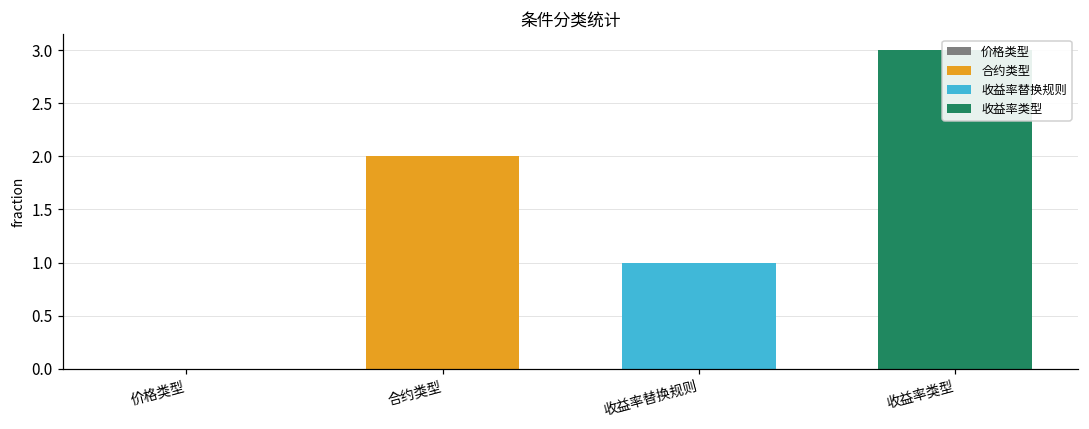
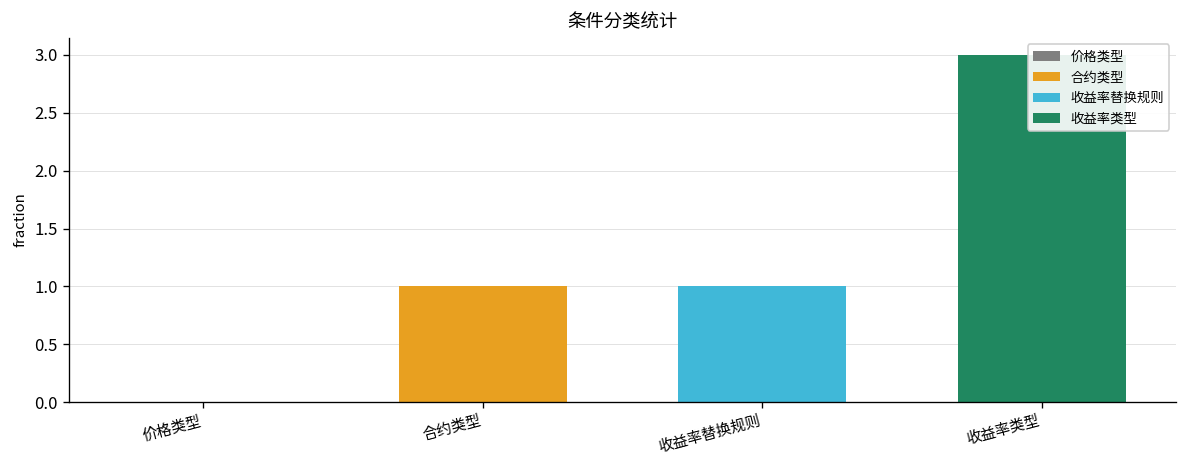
  {
    "价格类型": 0,
-   "合约类型": 2,
+   "合约类型": 1,
    "收益率替换规则": 1
  }
